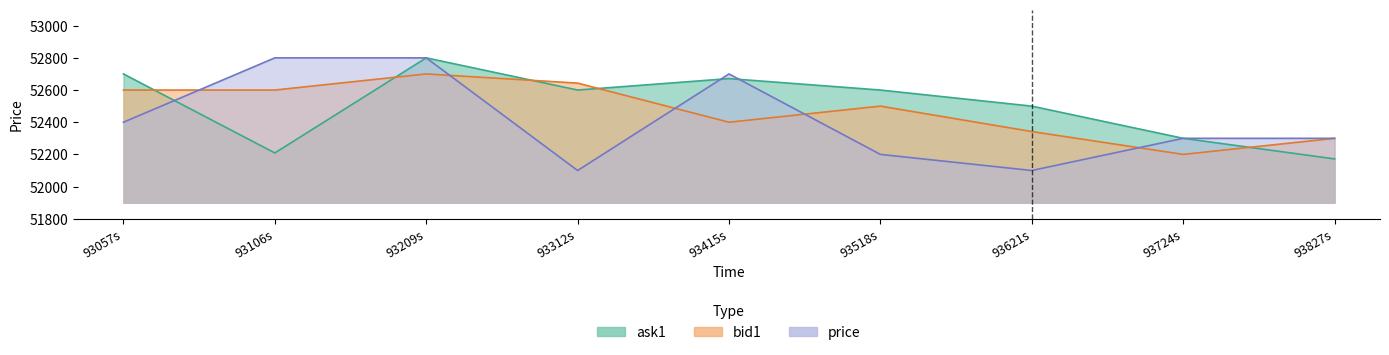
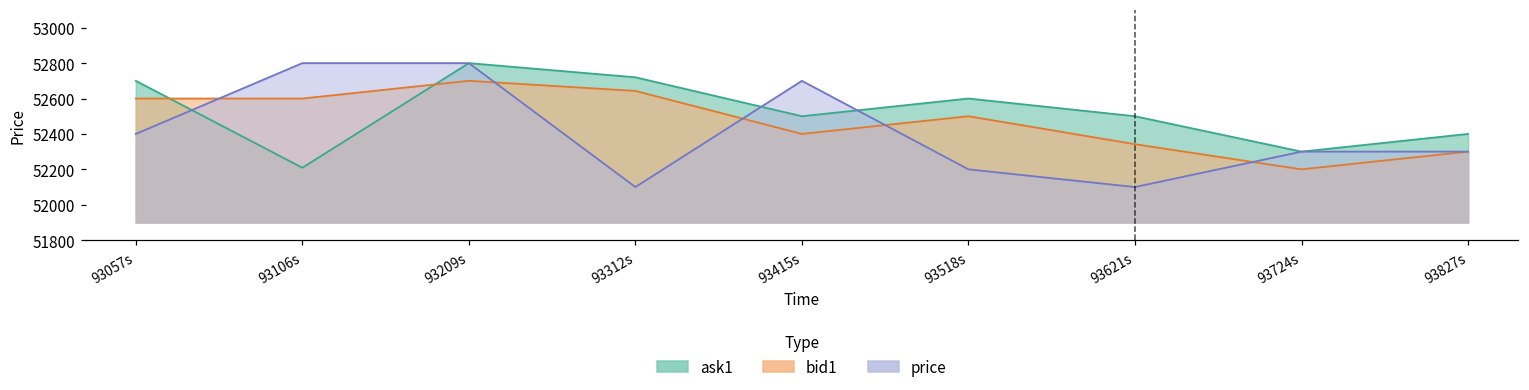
  {
    "ask1": {
      "93057s": 52700,
      "93106s": 52210,
-     "93312s": 52600,
-     "93415s": 52670,
+     "93312s": 52720,
+     "93415s": 52500,
      "93518s": 52600,
      "93621s": 52500,
-     "93827s": 52170
+     "93827s": 52400
    },
    "bid1": {
      "93057s": 52600,
      "93106s": 52600,
      "93209s": 52700,
      "93312s": 52640,
      "93415s": 52400,
      "93518s": 52500,
      "93621s": 52340,
      "93724s": 52200
    },
    "price": {
      "93057s": 52400,
      "93106s": 52800,
      "93312s": 52100,
      "93415s": 52700,
      "93518s": 52200,
      "93621s": 52100
    }
  }
